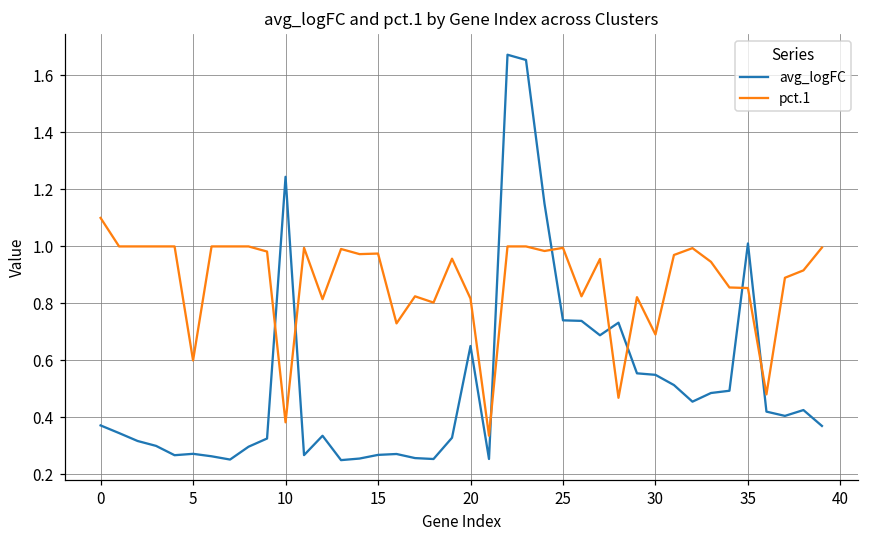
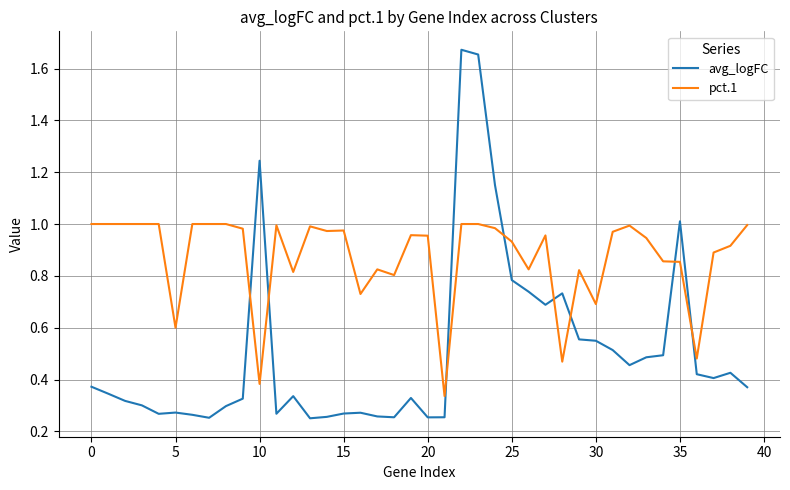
  {
    "avg_logFC": {
      "0": 0.37,
      "5": 0.27,
      "10": 1.24,
      "15": 0.27,
-     "20": 0.65,
-     "25": 0.74,
+     "20": 0.25,
+     "25": 0.78,
      "30": 0.55,
      "35": 1.01
    },
    "pct.1": {
-     "0": 1.1,
+     "0": 1.0,
      "5": 0.60,
      "10": 0.38,
      "15": 0.98,
-     "20": 0.82,
-     "25": 1.00,
+     "20": 0.96,
+     "25": 0.93,
      "30": 0.69,
      "35": 0.85
    }
  }
